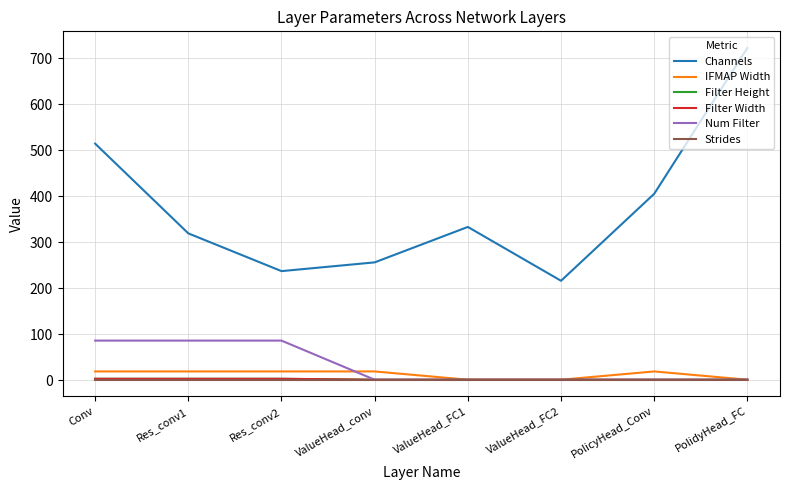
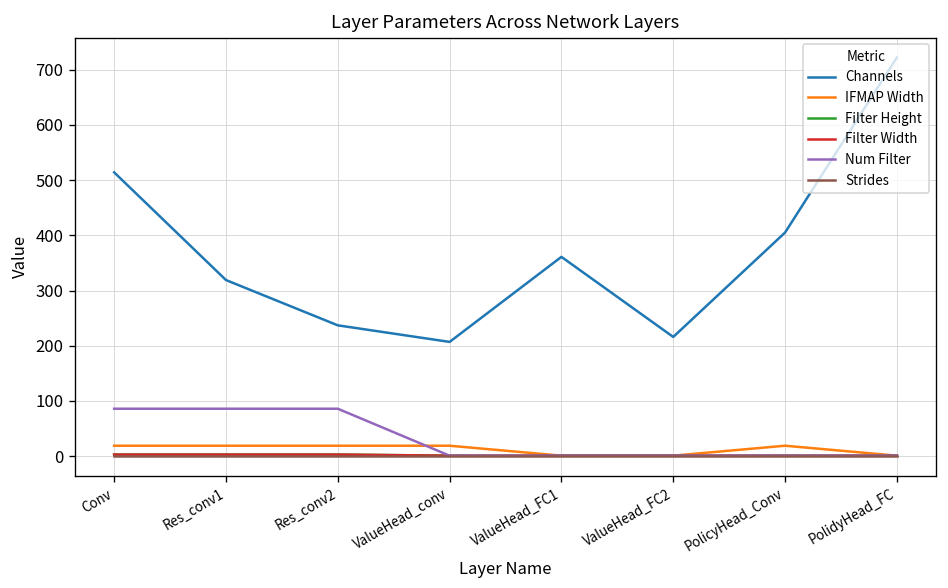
  {
    "Channels": {
      "Conv": 510,
      "Res_conv1": 320,
      "Res_conv2": 240,
-     "ValueHead_conv": 260,
-     "ValueHead_FC1": 330,
+     "ValueHead_conv": 210,
+     "ValueHead_FC1": 360,
      "ValueHead_FC2": 220,
      "PolicyHead_Conv": 410
    },
    "IFMAP Width": {
      "Conv": 20,
      "Res_conv1": 20,
      "Res_conv2": 20,
      "ValueHead_conv": 20,
      "PolicyHead_Conv": 20
    },
    "Num Filter": {
      "Conv": 90,
      "Res_conv1": 90,
      "Res_conv2": 90
    }
  }
